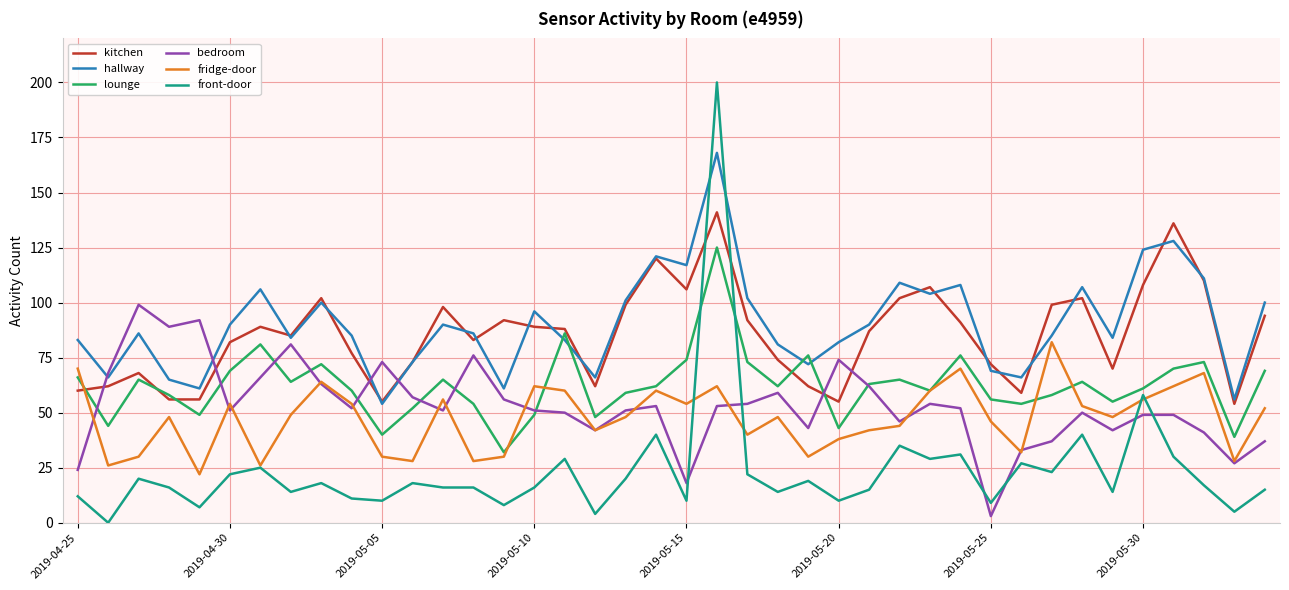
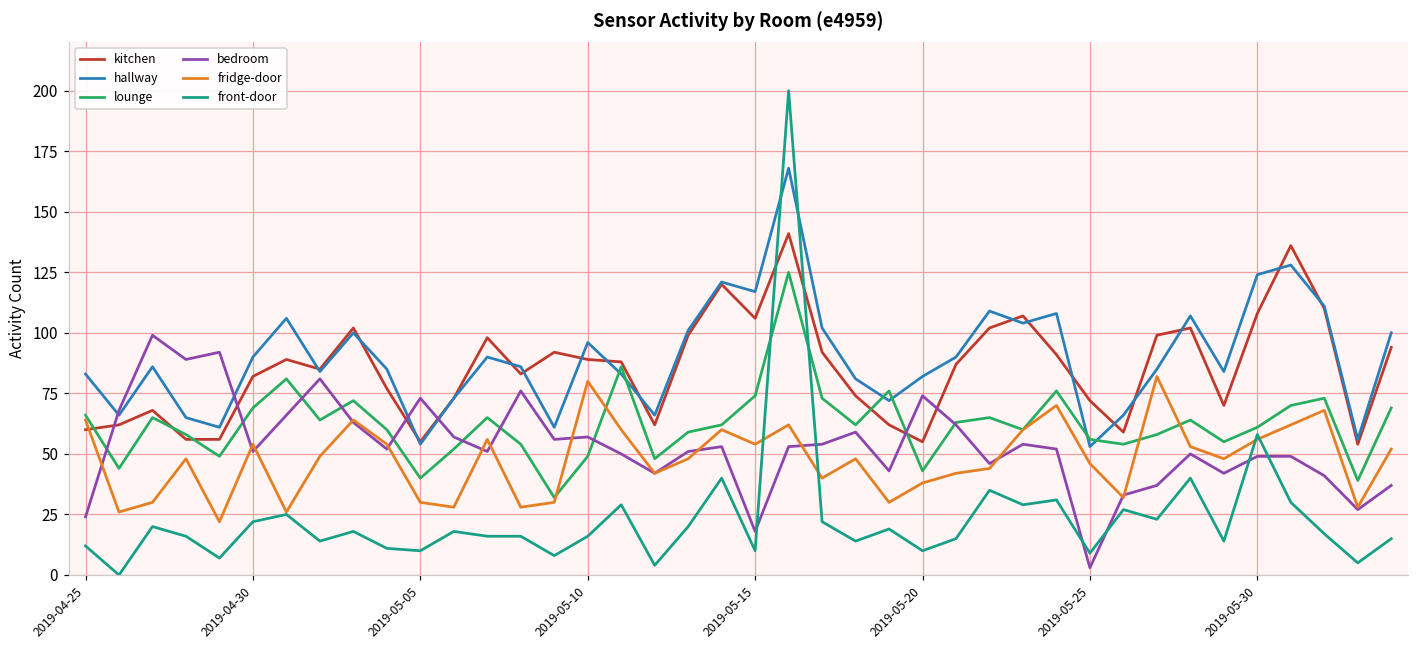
  {
    "kitchen": {
      "2019-04-25": 60,
      "2019-04-30": 82,
      "2019-05-10": 89,
      "2019-05-15": 106,
      "2019-05-20": 55,
      "2019-05-25": 72,
      "2019-05-30": 108
    },
    "hallway": {
      "2019-04-25": 83,
      "2019-04-30": 90,
      "2019-05-10": 96,
      "2019-05-15": 117,
      "2019-05-20": 82,
-     "2019-05-25": 69,
+     "2019-05-25": 53,
      "2019-05-30": 124
    },
    "bedroom": {
      "2019-04-25": 24,
      "2019-04-30": 51,
      "2019-05-05": 73,
-     "2019-05-10": 51,
+     "2019-05-10": 57,
      "2019-05-15": 18,
      "2019-05-20": 74,
      "2019-05-25": 3,
      "2019-05-30": 49
    },
    "fridge-door": {
-     "2019-04-25": 70,
+     "2019-04-25": 64,
      "2019-04-30": 54,
      "2019-05-05": 30,
-     "2019-05-10": 62,
+     "2019-05-10": 80,
      "2019-05-15": 54,
      "2019-05-20": 38,
      "2019-05-25": 46,
      "2019-05-30": 56
    }
  }
